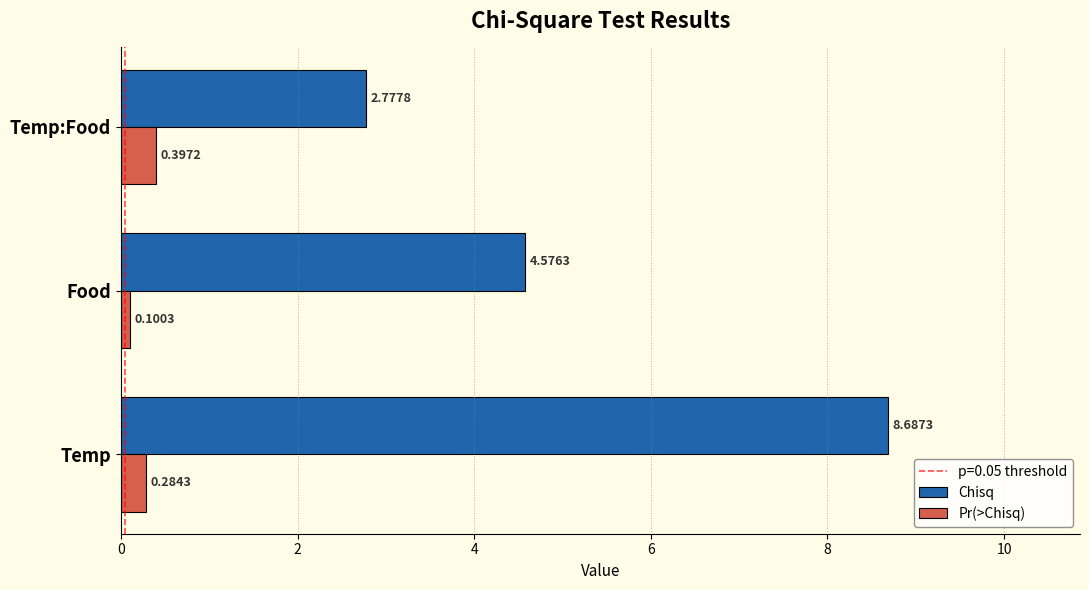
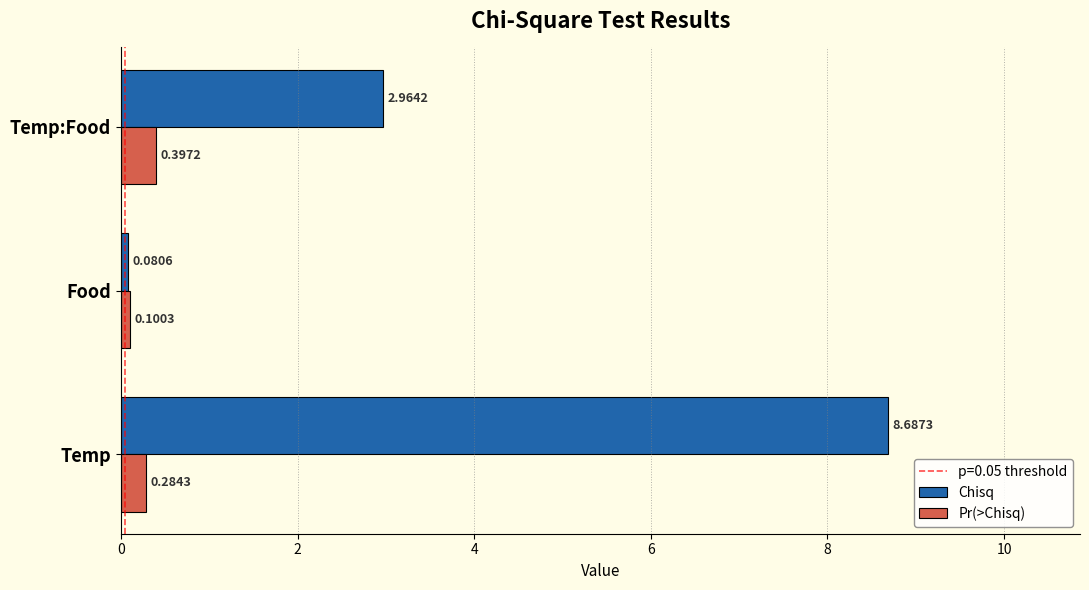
  {
    "Chisq": {
-     "Temp:Food": 2.7778,
-     "Food": 4.5763,
+     "Temp:Food": 2.9642,
+     "Food": 0.0806,
      "Temp": 8.6873
    },
    "Pr(>Chisq)": {
      "Temp:Food": 0.3972,
      "Food": 0.1003,
      "Temp": 0.2843
    }
  }
